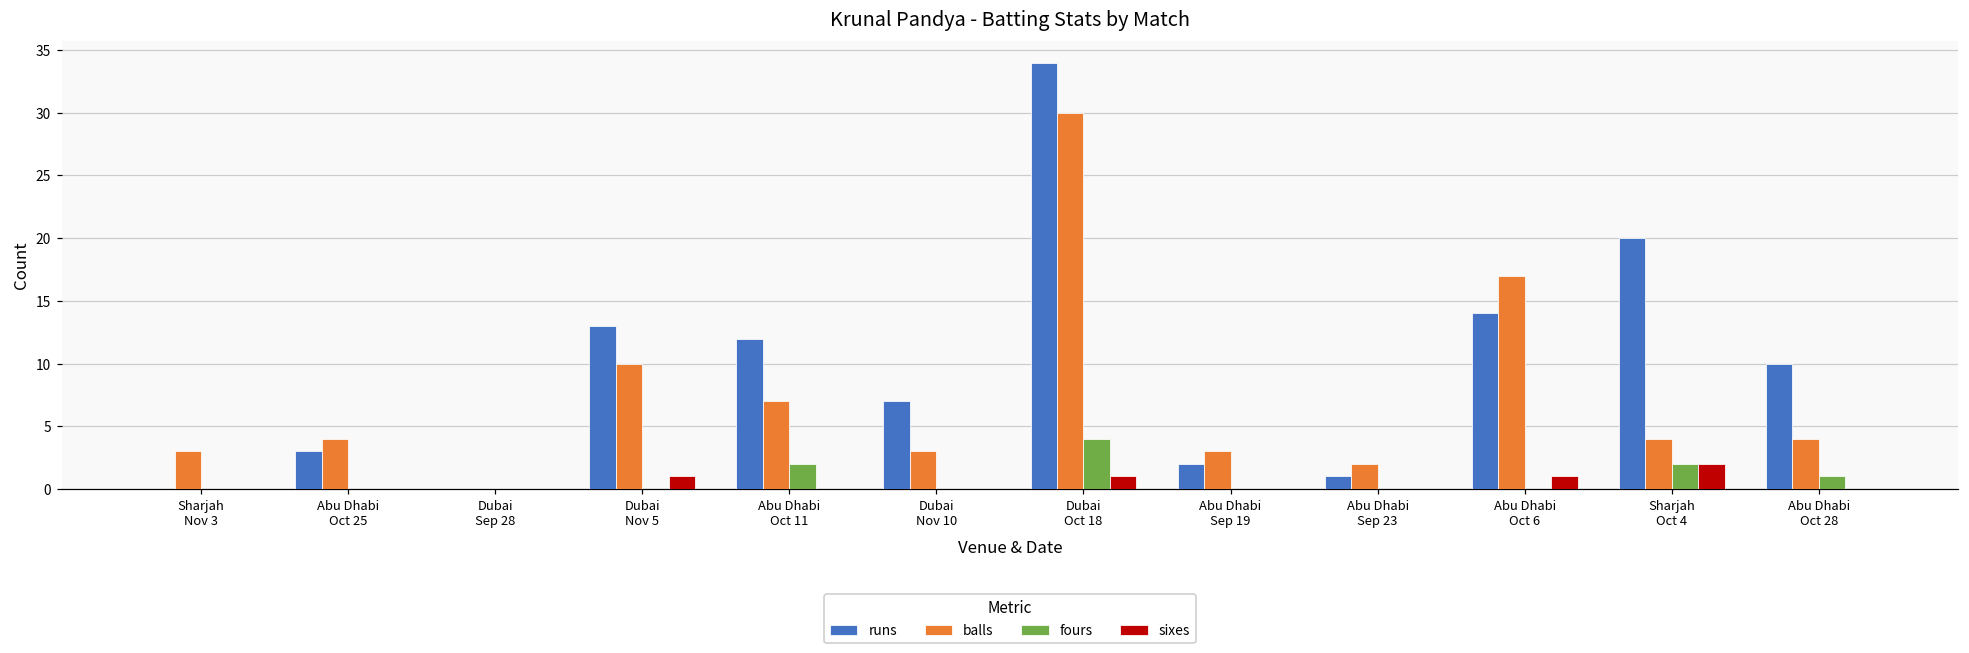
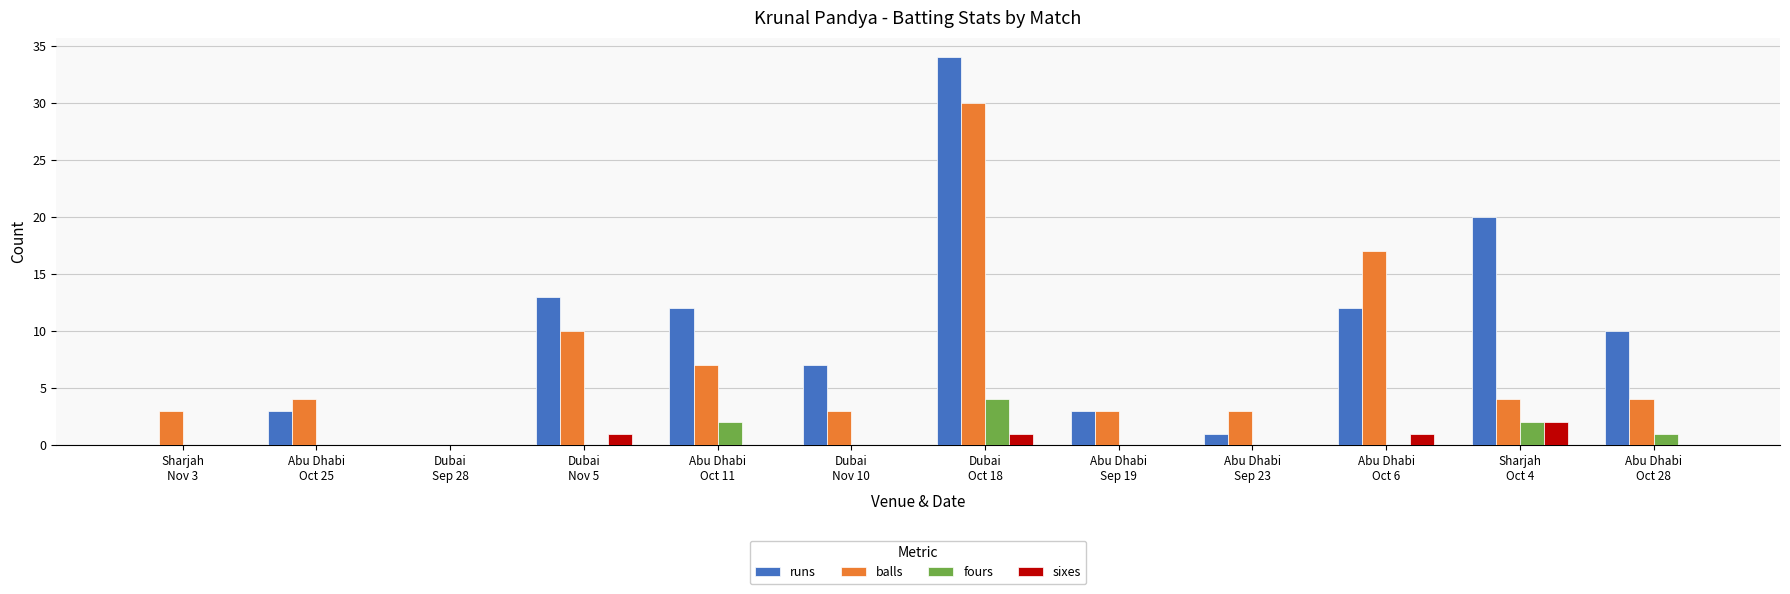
  {
    "runs": {
      "Sharjah Nov 3": 0,
      "Abu Dhabi Oct 25": 3,
      "Dubai Sep 28": 0,
      "Dubai Nov 5": 13,
      "Abu Dhabi Oct 11": 12,
      "Dubai Nov 10": 7,
      "Dubai Oct 18": 34,
-     "Abu Dhabi Sep 19": 2,
+     "Abu Dhabi Sep 19": 3,
      "Abu Dhabi Sep 23": 1,
-     "Abu Dhabi Oct 6": 14,
+     "Abu Dhabi Oct 6": 12,
      "Sharjah Oct 4": 20,
      "Abu Dhabi Oct 28": 10
    },
    "balls": {
      "Sharjah Nov 3": 3,
      "Abu Dhabi Oct 25": 4,
      "Dubai Sep 28": 0,
      "Dubai Nov 5": 10,
      "Abu Dhabi Oct 11": 7,
      "Dubai Nov 10": 3,
      "Dubai Oct 18": 30,
      "Abu Dhabi Sep 19": 3,
-     "Abu Dhabi Sep 23": 2,
+     "Abu Dhabi Sep 23": 3,
      "Abu Dhabi Oct 6": 17,
      "Sharjah Oct 4": 4,
      "Abu Dhabi Oct 28": 4
    },
    "fours": {
      "Sharjah Nov 3": 0,
      "Abu Dhabi Oct 25": 0,
      "Dubai Sep 28": 0,
      "Dubai Nov 5": 0,
      "Abu Dhabi Oct 11": 2,
      "Dubai Nov 10": 0,
      "Dubai Oct 18": 4,
      "Abu Dhabi Sep 19": 0,
      "Abu Dhabi Sep 23": 0,
      "Abu Dhabi Oct 6": 0,
      "Sharjah Oct 4": 2,
      "Abu Dhabi Oct 28": 1
    },
    "sixes": {
      "Sharjah Nov 3": 0,
      "Abu Dhabi Oct 25": 0,
      "Dubai Sep 28": 0,
      "Dubai Nov 5": 1,
      "Abu Dhabi Oct 11": 0,
      "Dubai Nov 10": 0,
      "Dubai Oct 18": 1,
      "Abu Dhabi Sep 19": 0,
      "Abu Dhabi Sep 23": 0,
      "Abu Dhabi Oct 6": 1,
      "Sharjah Oct 4": 2,
      "Abu Dhabi Oct 28": 0
    }
  }
